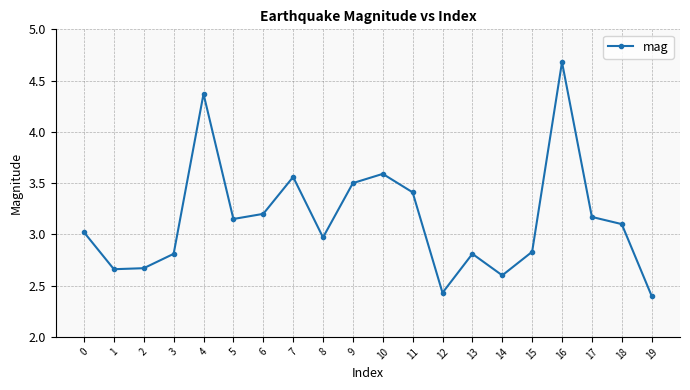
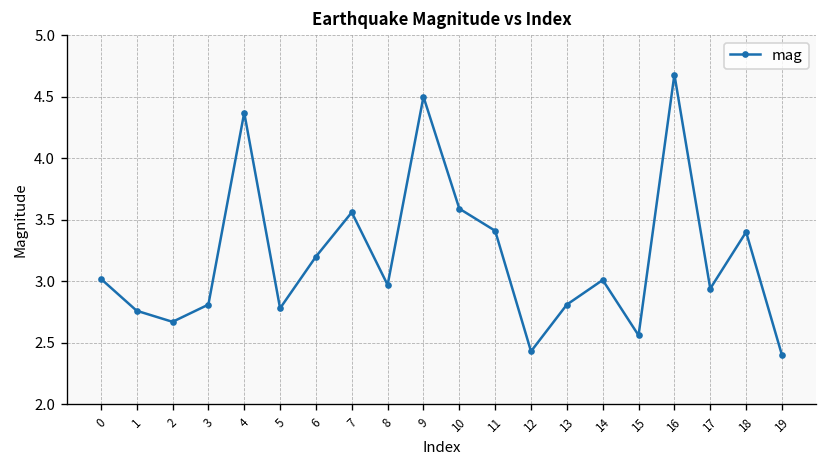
  {
    "0": 3.02,
-   "1": 2.66,
+   "1": 2.76,
    "2": 2.67,
    "3": 2.81,
    "4": 4.37,
-   "5": 3.15,
+   "5": 2.78,
    "6": 3.20,
    "7": 3.56,
    "8": 2.97,
-   "9": 3.5,
+   "9": 4.5,
    "10": 3.59,
    "11": 3.41,
    "12": 2.43,
    "13": 2.81,
-   "14": 2.60,
-   "15": 2.83,
+   "14": 3.01,
+   "15": 2.56,
    "16": 4.68,
-   "17": 3.17,
-   "18": 3.1,
+   "17": 2.94,
+   "18": 3.4,
    "19": 2.40
  }
